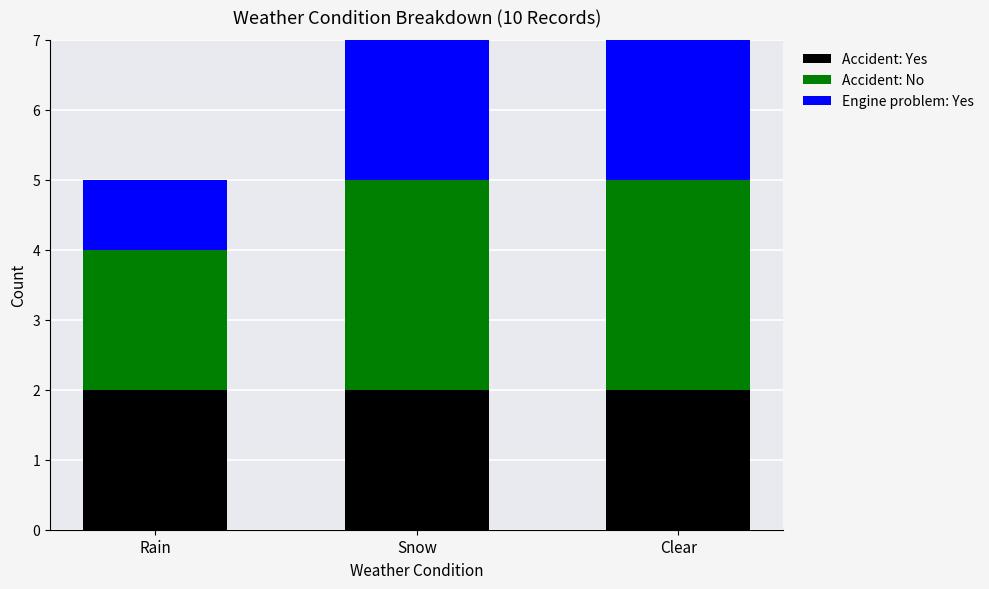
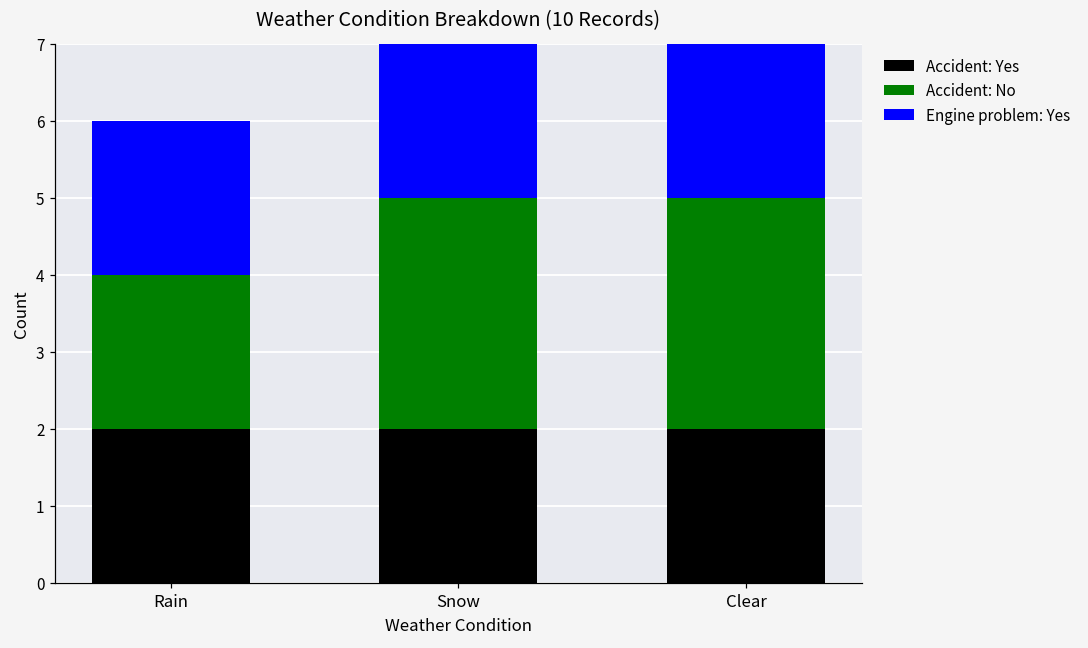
  {
    "Accident: Yes": {
      "Rain": 2,
      "Snow": 2,
      "Clear": 2
    },
    "Accident: No": {
      "Rain": 2,
      "Snow": 3,
      "Clear": 3
    },
    "Engine problem: Yes": {
-     "Rain": 1,
+     "Rain": 2,
      "Snow": 2,
      "Clear": 2
    }
  }
